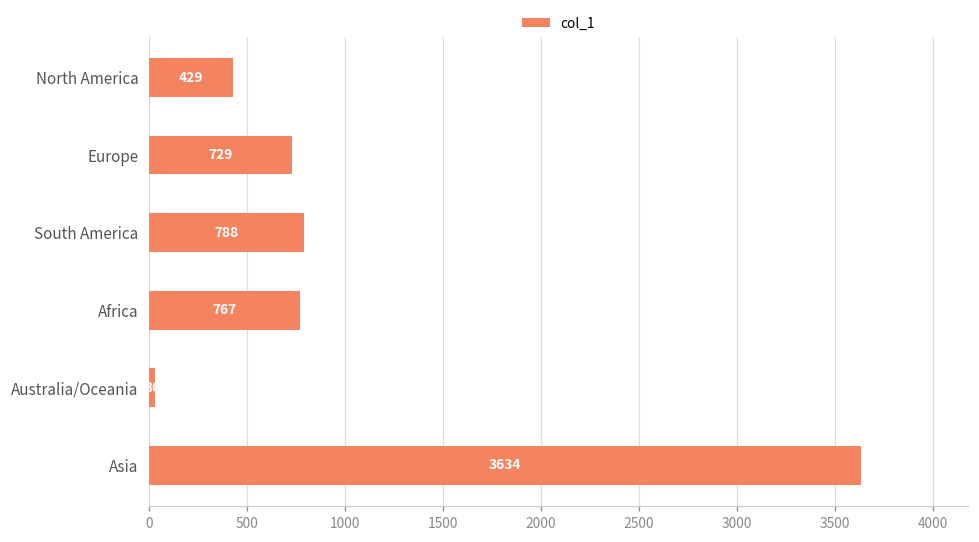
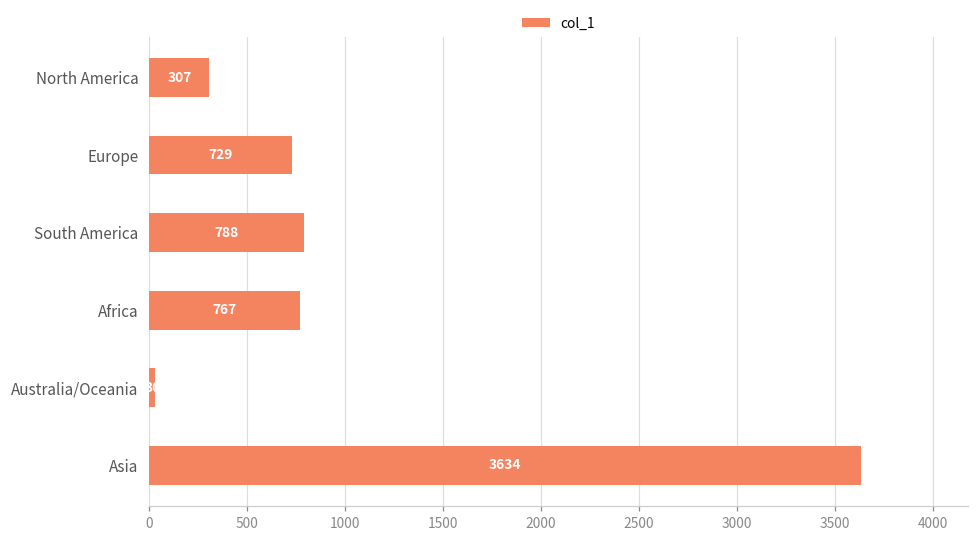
  {
-   "North America": 429,
+   "North America": 307,
    "Europe": 729,
    "South America": 788,
    "Africa": 767,
    "Asia": 3634
  }
